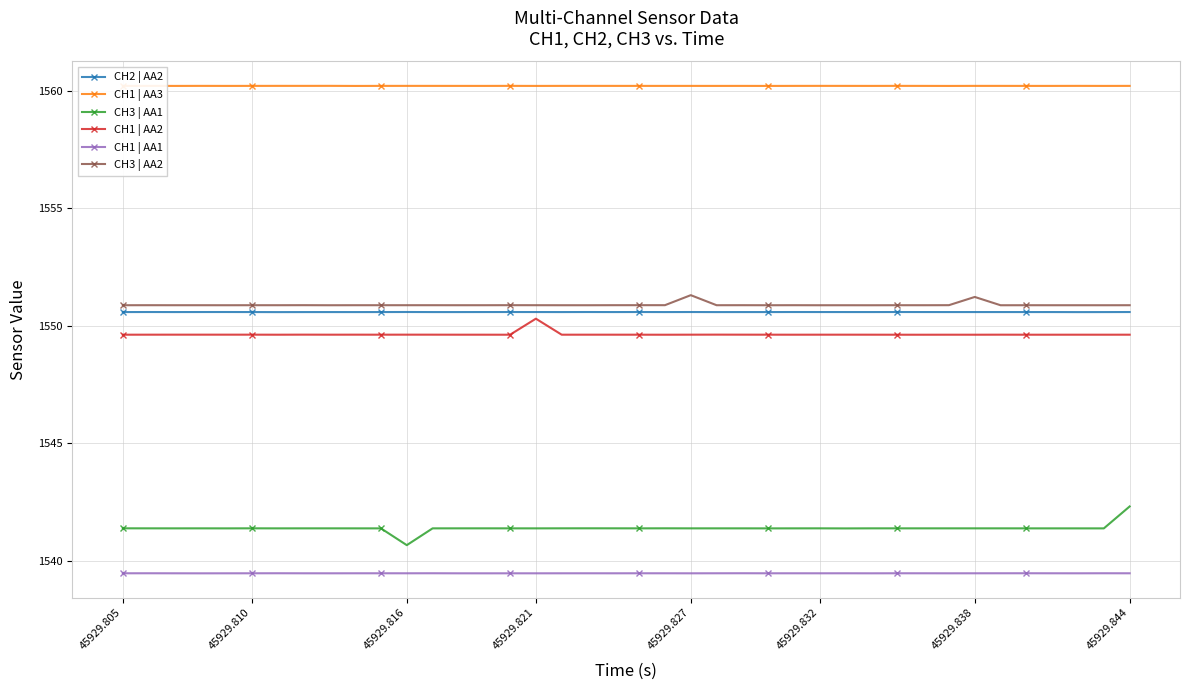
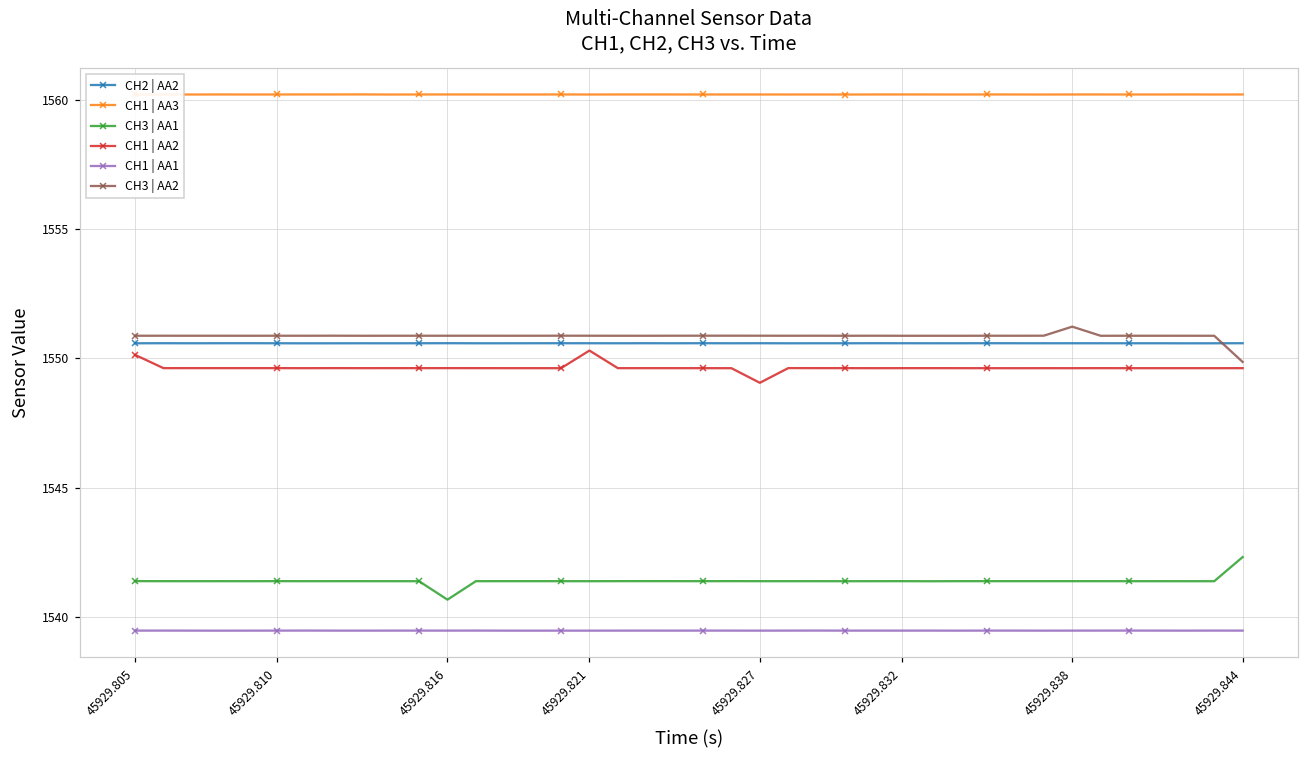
  {
    "CH2 | AA2": {
      "45929.805": 1550.6,
      "45929.810": 1550.6,
      "45929.816": 1550.6,
      "45929.821": 1550.6,
      "45929.827": 1550.6,
      "45929.832": 1550.6,
      "45929.838": 1550.6,
      "45929.844": 1550.6
    },
    "CH1 | AA3": {
      "45929.810": 1560.2,
      "45929.816": 1560.2,
      "45929.821": 1560.2,
      "45929.827": 1560.2,
      "45929.832": 1560.2,
      "45929.838": 1560.2,
      "45929.844": 1560.2
    },
    "CH3 | AA1": {
      "45929.805": 1541.4,
      "45929.810": 1541.4,
      "45929.816": 1540.7,
      "45929.821": 1541.4,
      "45929.827": 1541.4,
      "45929.832": 1541.4,
      "45929.838": 1541.4,
      "45929.844": 1542.3
    },
    "CH1 | AA2": {
-     "45929.805": 1549.6,
+     "45929.805": 1550.1,
      "45929.810": 1549.6,
      "45929.816": 1549.6,
      "45929.821": 1550.3,
-     "45929.827": 1549.6,
+     "45929.827": 1549.1,
      "45929.832": 1549.6,
      "45929.838": 1549.6,
      "45929.844": 1549.6
    },
    "CH1 | AA1": {
      "45929.805": 1539.5,
      "45929.810": 1539.5,
      "45929.816": 1539.5,
      "45929.821": 1539.5,
      "45929.827": 1539.5,
      "45929.832": 1539.5,
      "45929.838": 1539.5,
      "45929.844": 1539.5
    },
    "CH3 | AA2": {
      "45929.805": 1550.9,
      "45929.810": 1550.9,
      "45929.816": 1550.9,
      "45929.821": 1550.9,
-     "45929.827": 1551.3,
+     "45929.827": 1550.9,
      "45929.832": 1550.9,
      "45929.838": 1551.2,
-     "45929.844": 1550.9
+     "45929.844": 1549.9
    }
  }
